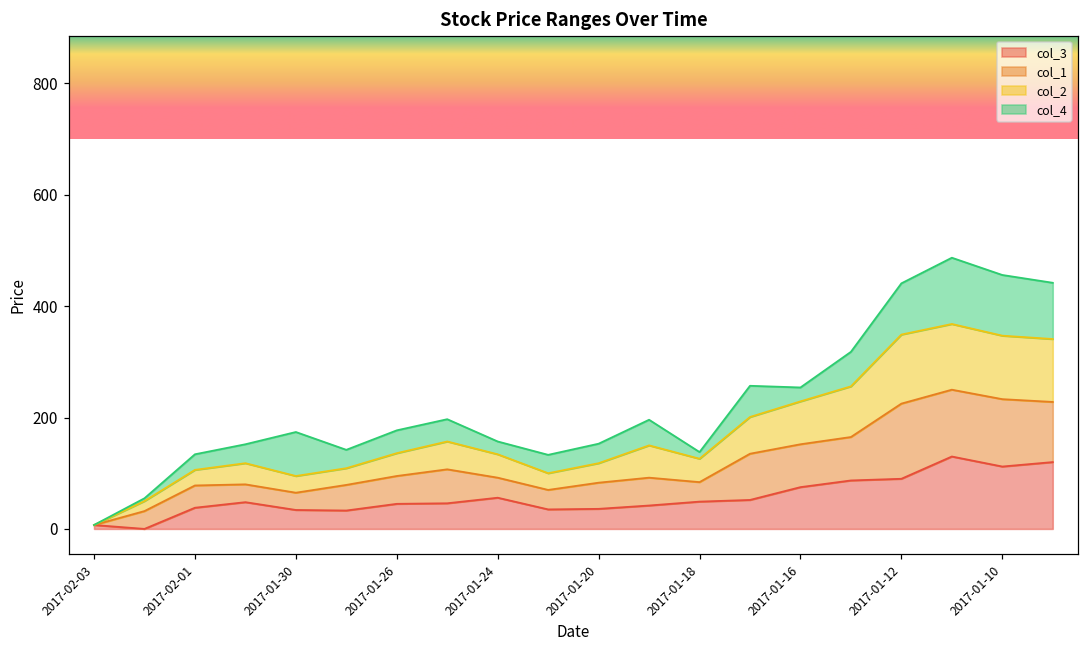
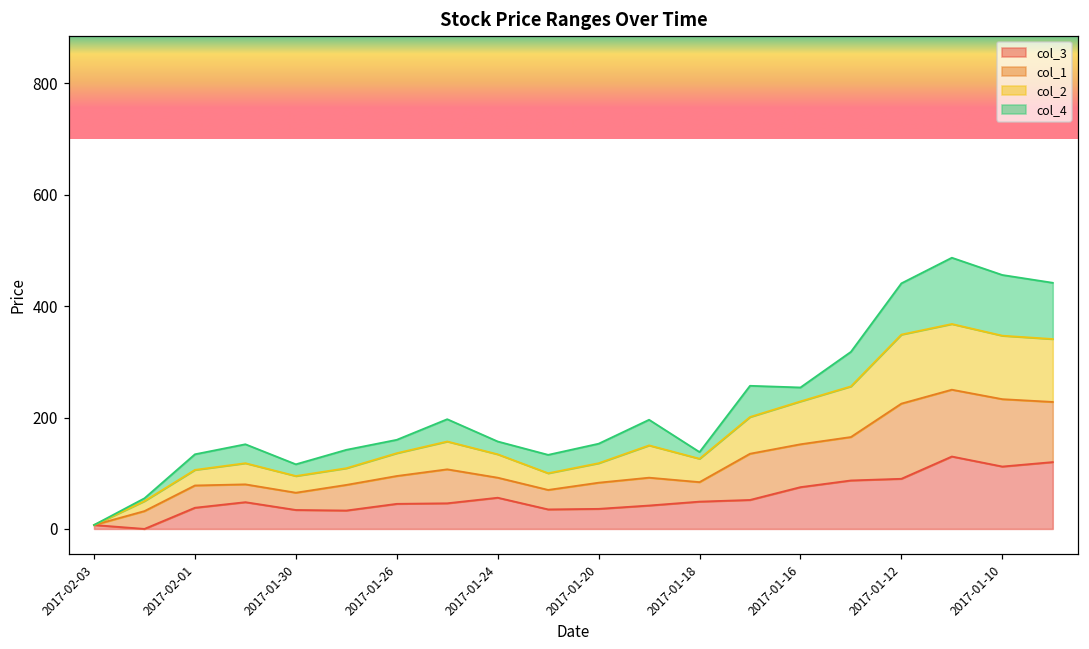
  {
    "col_4": {
      "2017-02-01": 30,
-     "2017-01-30": 80,
-     "2017-01-26": 40,
+     "2017-01-30": 20,
+     "2017-01-26": 20,
      "2017-01-24": 20,
      "2017-01-20": 40,
      "2017-01-18": 10,
      "2017-01-16": 30,
      "2017-01-12": 90,
      "2017-01-10": 110
    }
  }
